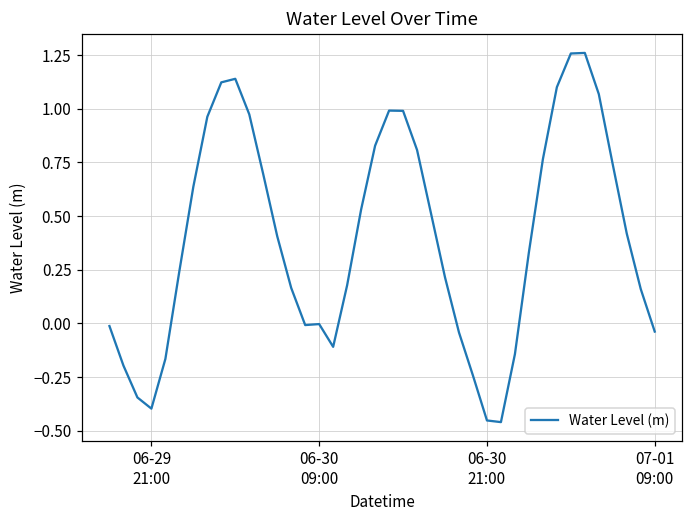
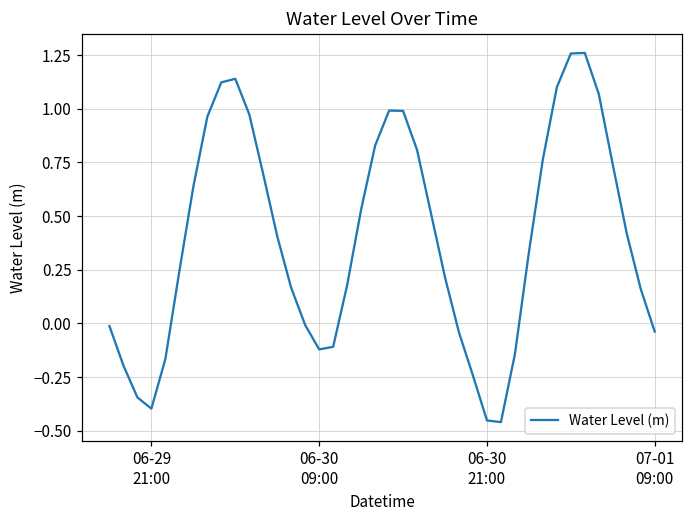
  {
    "06-29 21:00": -0.40,
-   "06-30 09:00": 0.00,
+   "06-30 09:00": -0.12,
    "06-30 21:00": -0.45,
    "07-01 09:00": -0.04
  }
